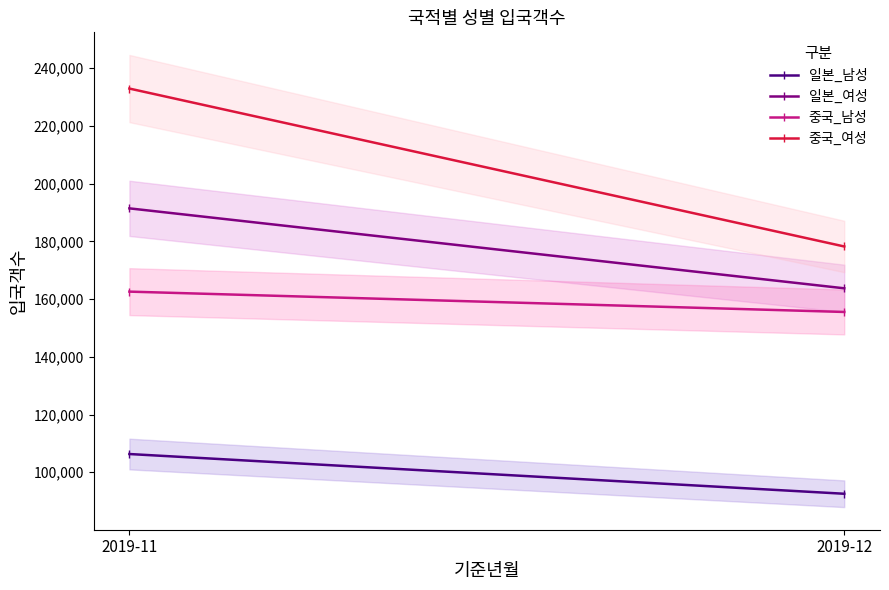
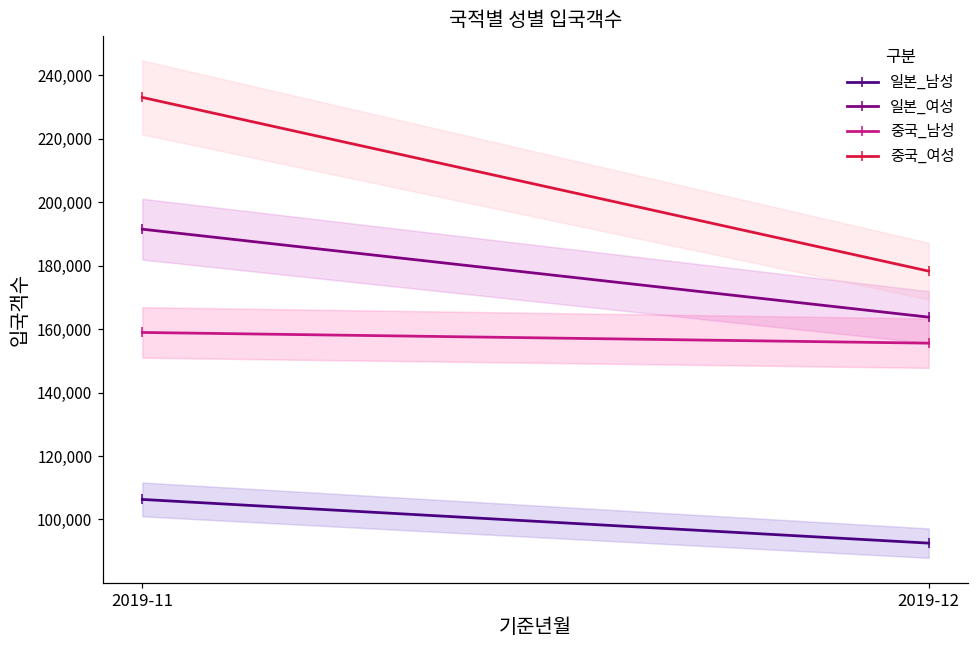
  {
    "중국_남성": {
-     "2019-11": "163,000",
+     "2019-11": "159,000",
      "2019-12": "156,000"
    },
    "중국_여성": {
      "2019-11": "233,000",
      "2019-12": "178,000"
    }
  }
